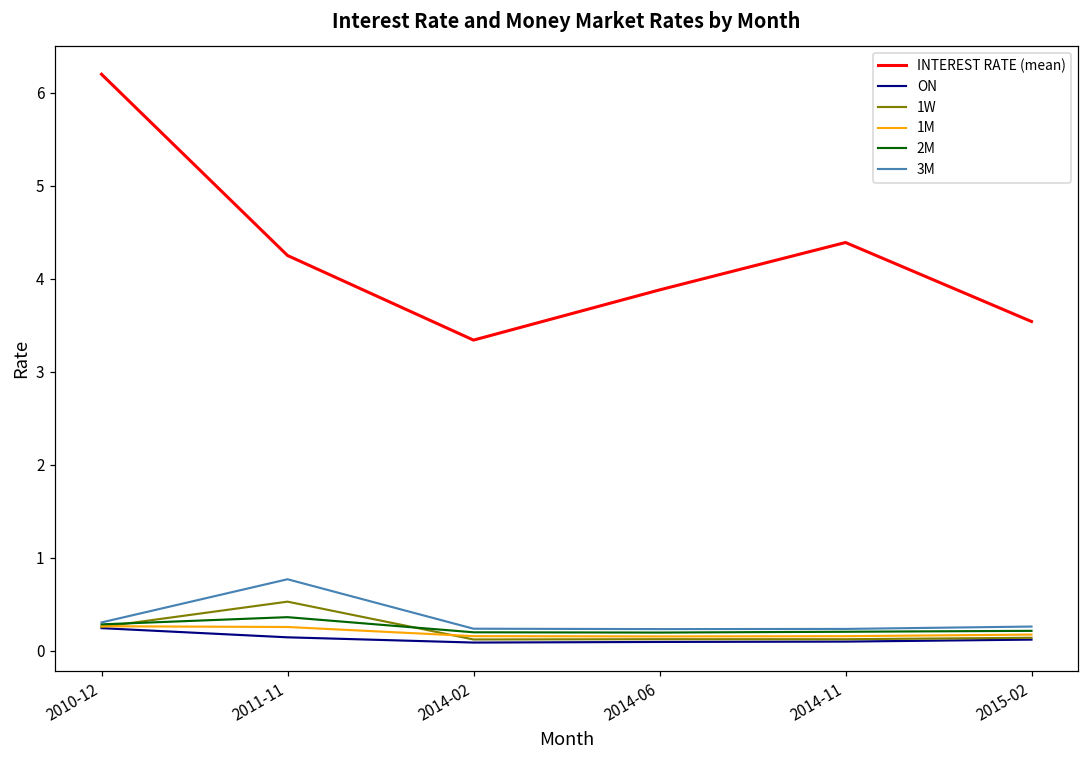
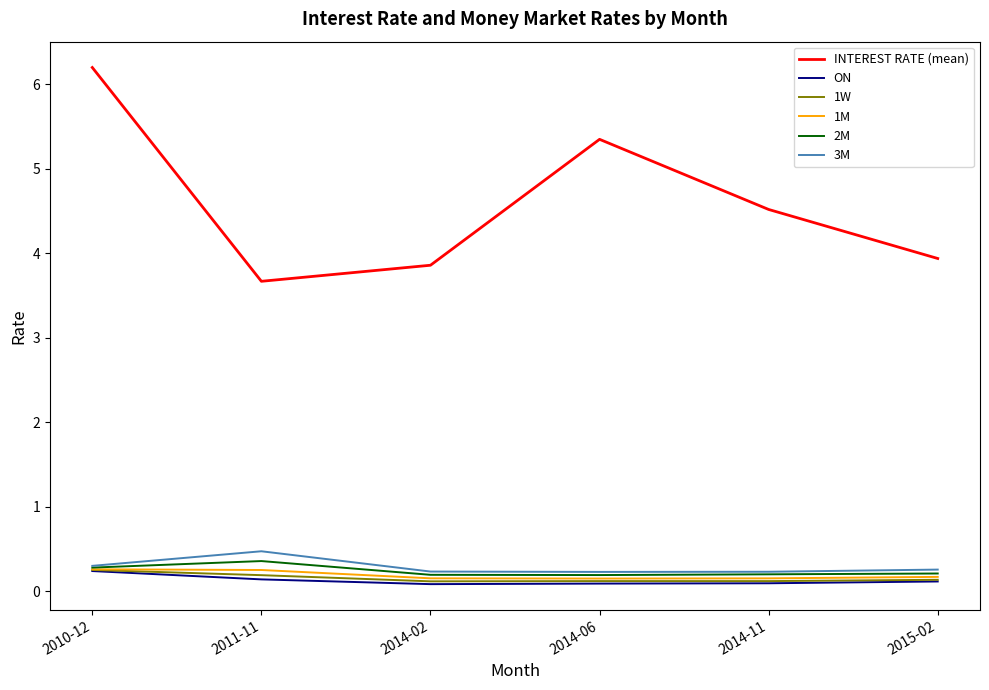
  {
    "INTEREST RATE (mean)": {
      "2010-12": 6.2,
-     "2011-11": 4.3,
-     "2014-02": 3.3,
-     "2014-06": 3.9,
-     "2014-11": 4.4,
-     "2015-02": 3.5
+     "2011-11": 3.7,
+     "2014-02": 3.9,
+     "2014-06": 5.4,
+     "2014-11": 4.5,
+     "2015-02": 3.9
    },
    "ON": {
      "2011-11": 0.1,
      "2014-02": 0.1
    },
    "1W": {
-     "2011-11": 0.5,
+     "2011-11": 0.2,
      "2014-02": 0.1
    },
    "1M": {
      "2011-11": 0.3,
      "2014-02": 0.2,
      "2014-11": 0.2,
      "2015-02": 0.2
    },
    "2M": {
      "2011-11": 0.4,
      "2014-02": 0.2,
      "2014-06": 0.2,
      "2015-02": 0.2
    },
    "3M": {
-     "2011-11": 0.8,
+     "2011-11": 0.5,
      "2014-02": 0.2,
      "2014-06": 0.2,
      "2015-02": 0.3
    }
  }
